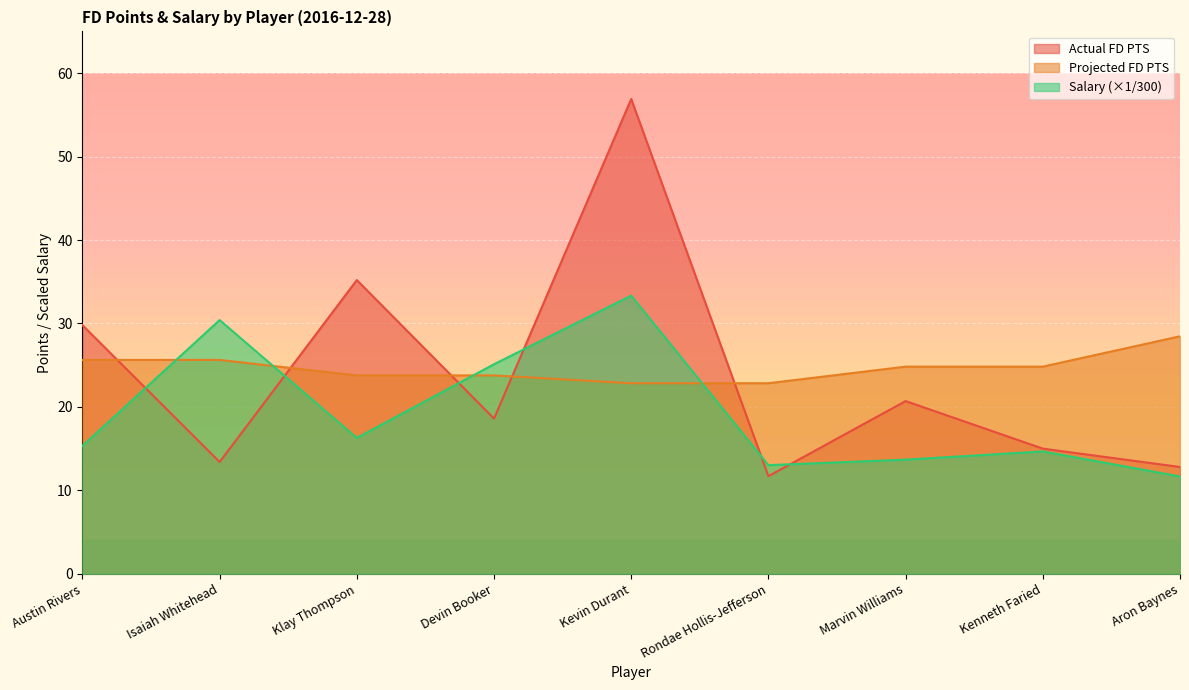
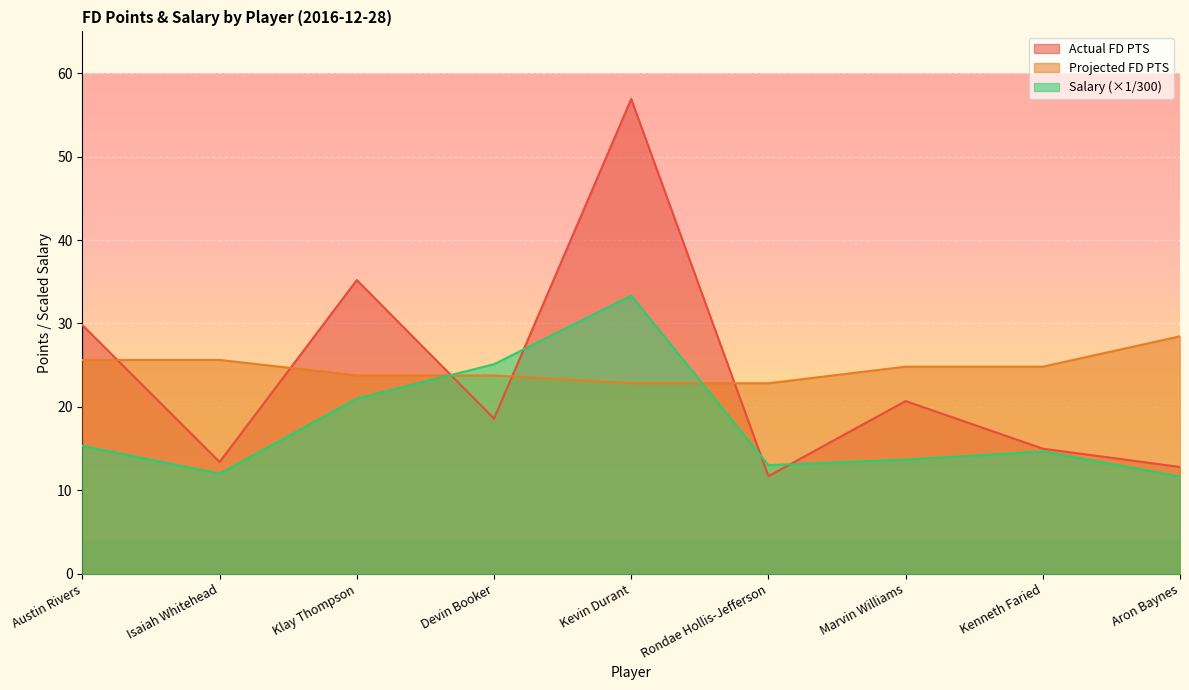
  {
    "Salary (×1/300)": {
      "Austin Rivers": 15,
-     "Isaiah Whitehead": 30,
-     "Klay Thompson": 16,
+     "Isaiah Whitehead": 12,
+     "Klay Thompson": 21,
      "Devin Booker": 25,
      "Kevin Durant": 33,
      "Rondae Hollis-Jefferson": 13,
      "Marvin Williams": 14,
      "Kenneth Faried": 15,
      "Aron Baynes": 12
    }
  }
